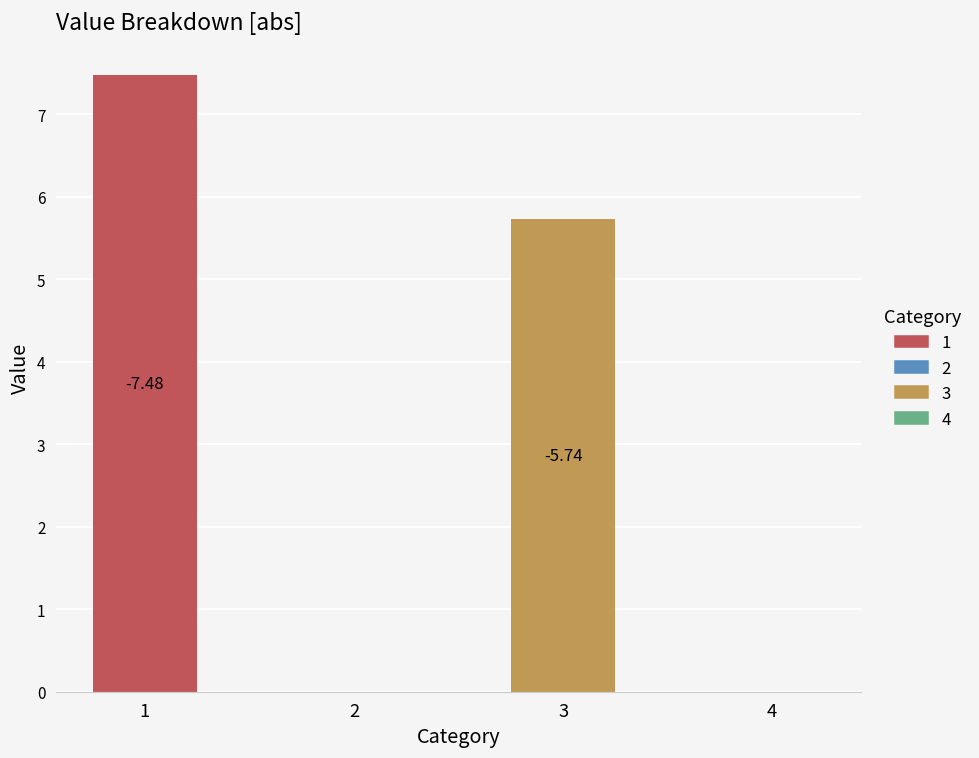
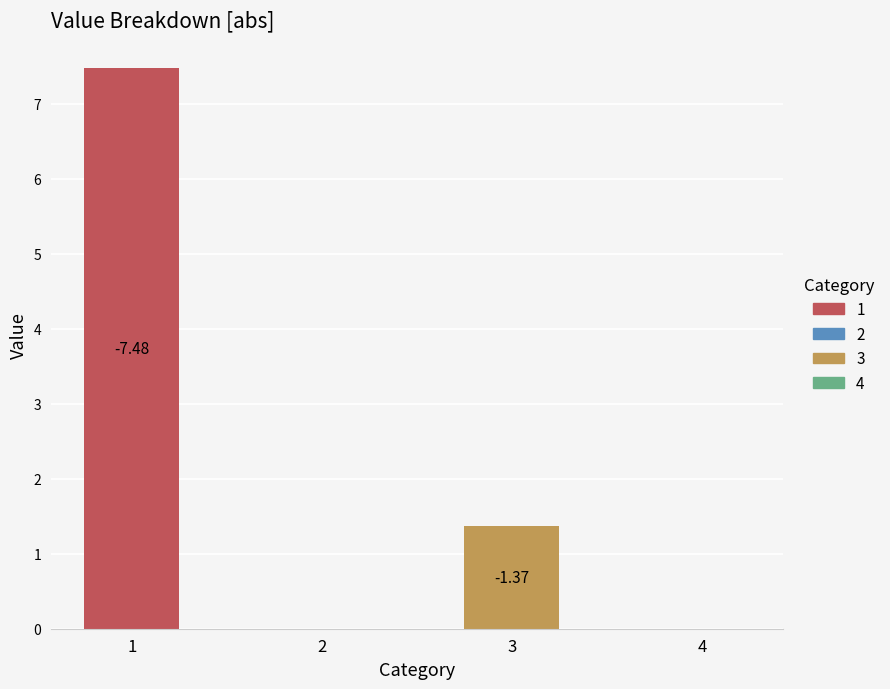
  {
-   "3": -5.74
+   "3": -1.37
  }
